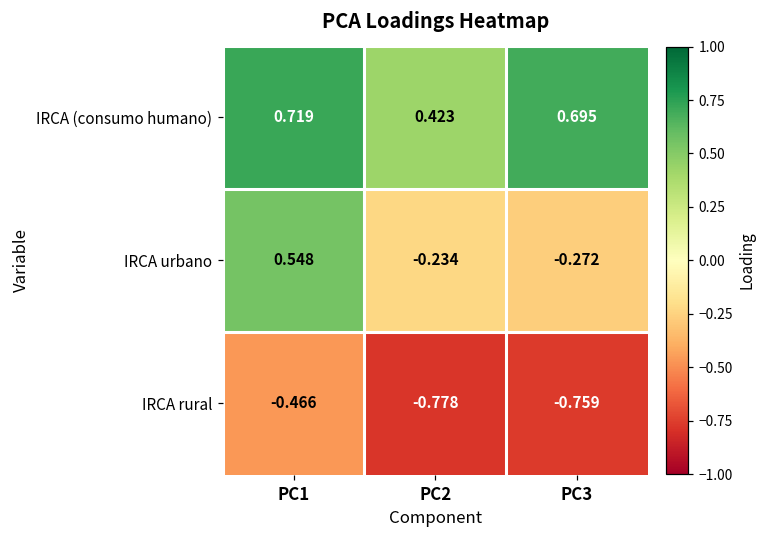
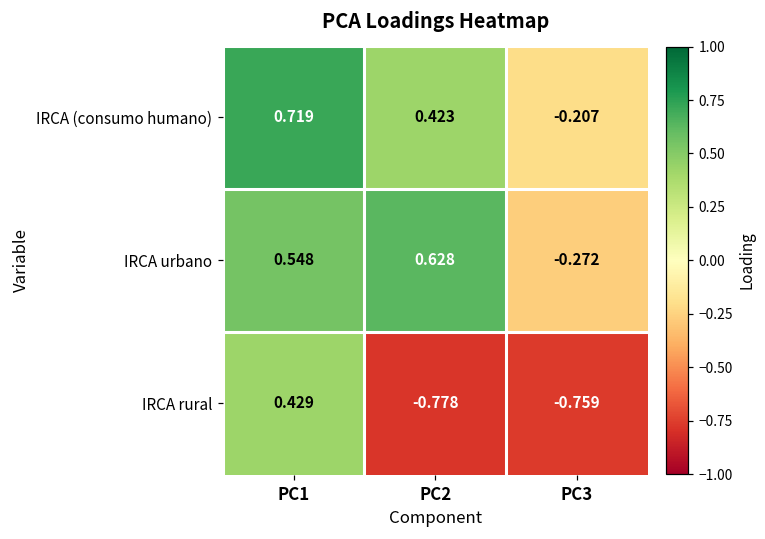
  {
    "IRCA (consumo humano)": {
      "PC1": 0.719,
      "PC2": 0.423,
-     "PC3": 0.695
+     "PC3": -0.207
    },
    "IRCA urbano": {
      "PC1": 0.548,
-     "PC2": -0.234,
+     "PC2": 0.628,
      "PC3": -0.272
    },
    "IRCA rural": {
-     "PC1": -0.466,
+     "PC1": 0.429,
      "PC2": -0.778,
      "PC3": -0.759
    }
  }
